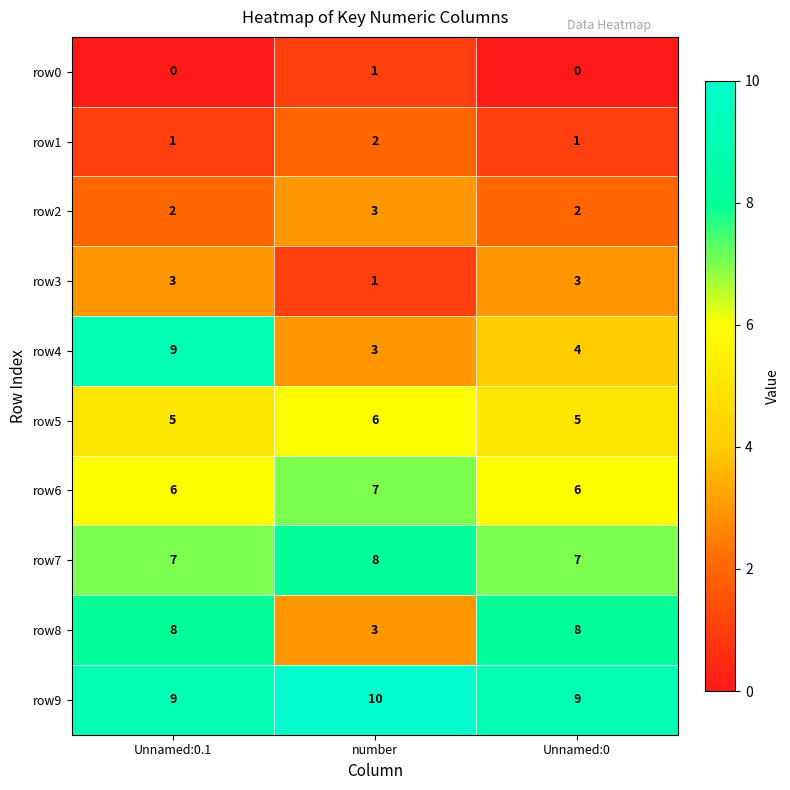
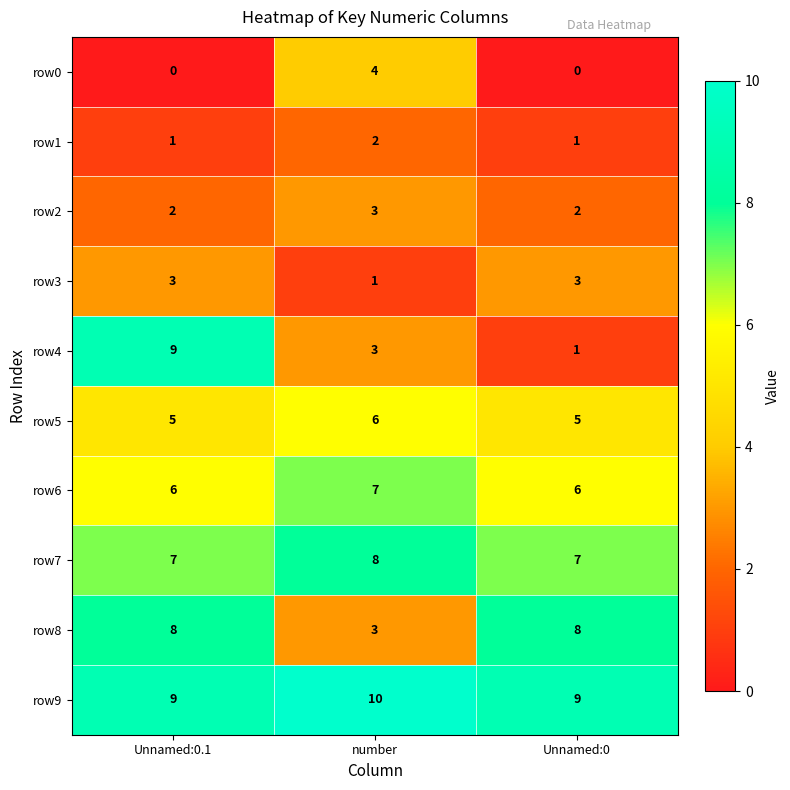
  {
    "row0": {
      "Unnamed:0.1": 0,
-     "number": 1,
+     "number": 4,
      "Unnamed:0": 0
    },
    "row1": {
      "Unnamed:0.1": 1,
      "number": 2,
      "Unnamed:0": 1
    },
    "row2": {
      "Unnamed:0.1": 2,
      "number": 3,
      "Unnamed:0": 2
    },
    "row3": {
      "Unnamed:0.1": 3,
      "number": 1,
      "Unnamed:0": 3
    },
    "row4": {
      "Unnamed:0.1": 9,
      "number": 3,
-     "Unnamed:0": 4
+     "Unnamed:0": 1
    },
    "row5": {
      "Unnamed:0.1": 5,
      "number": 6,
      "Unnamed:0": 5
    },
    "row6": {
      "Unnamed:0.1": 6,
      "number": 7,
      "Unnamed:0": 6
    },
    "row7": {
      "Unnamed:0.1": 7,
      "number": 8,
      "Unnamed:0": 7
    },
    "row8": {
      "Unnamed:0.1": 8,
      "number": 3,
      "Unnamed:0": 8
    },
    "row9": {
      "Unnamed:0.1": 9,
      "number": 10,
      "Unnamed:0": 9
    }
  }
